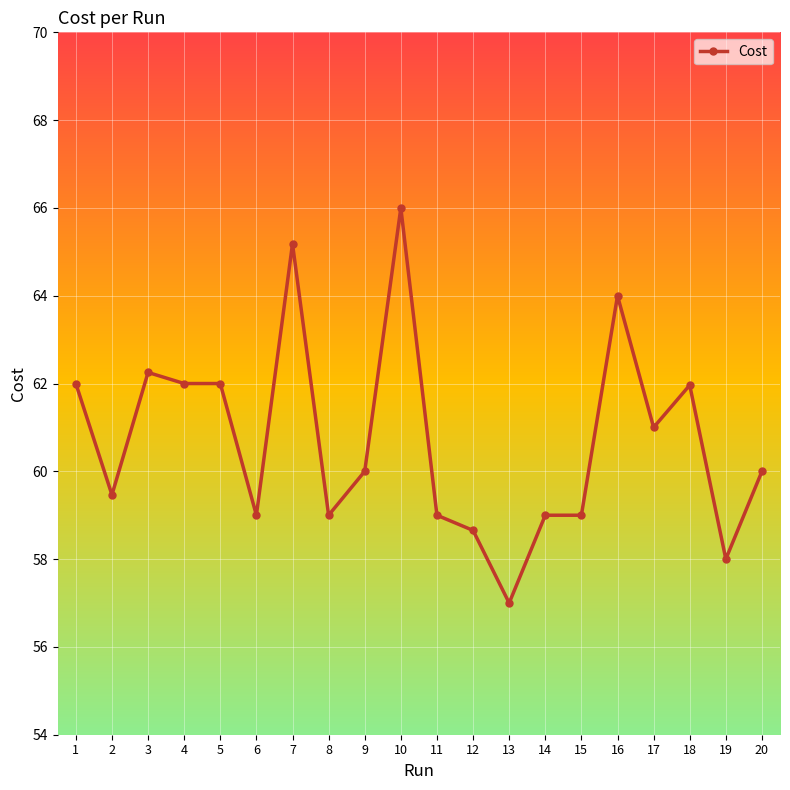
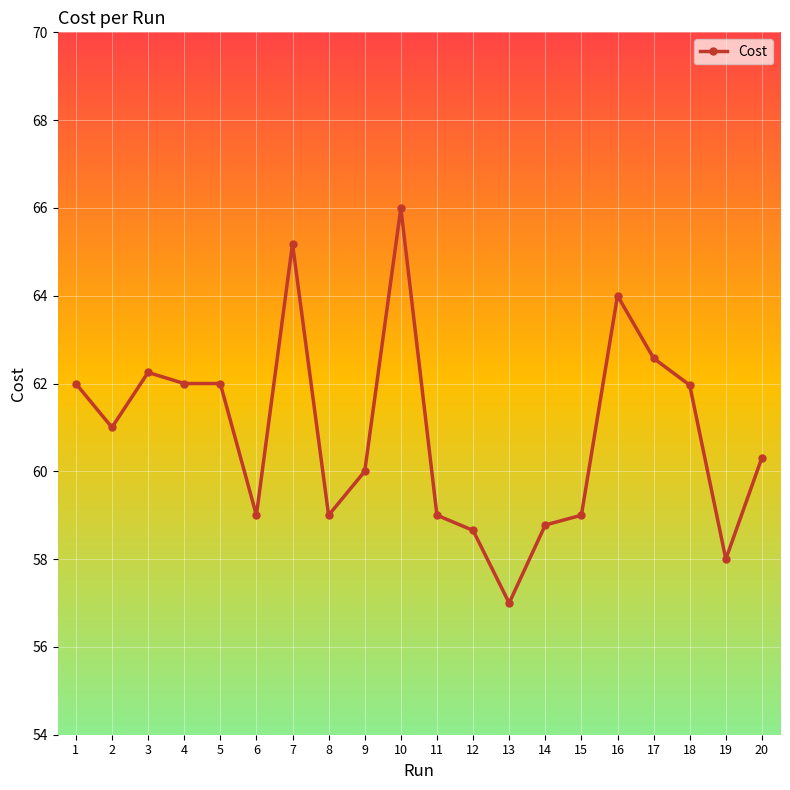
  {
    "1": 62.0,
-   "2": 59.5,
+   "2": 61.0,
    "3": 62.3,
    "4": 62.0,
    "5": 62.0,
    "6": 59.0,
    "7": 65.2,
    "8": 59.0,
    "9": 60.0,
    "10": 66.0,
    "11": 59.0,
    "12": 58.7,
    "13": 57.0,
-   "14": 59.0,
+   "14": 58.8,
    "15": 59.0,
    "16": 64.0,
-   "17": 61.0,
+   "17": 62.6,
    "18": 62.0,
    "19": 58.0,
-   "20": 60.0
+   "20": 60.3
  }
